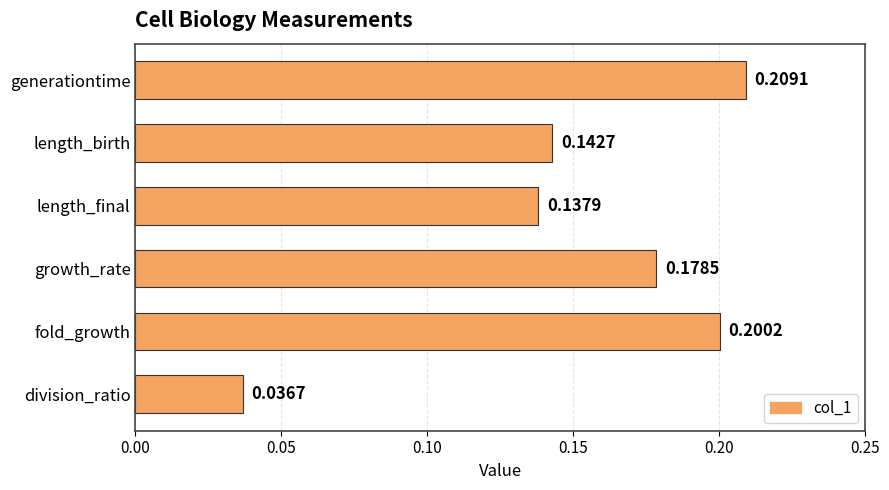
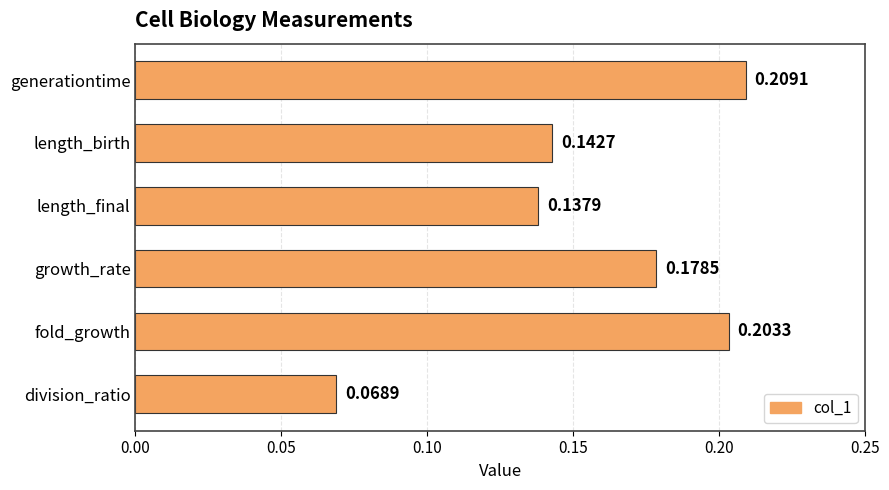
  {
    "generationtime": 0.2091,
    "length_birth": 0.1427,
    "length_final": 0.1379,
    "growth_rate": 0.1785,
-   "fold_growth": 0.2002,
-   "division_ratio": 0.0367
+   "fold_growth": 0.2033,
+   "division_ratio": 0.0689
  }
